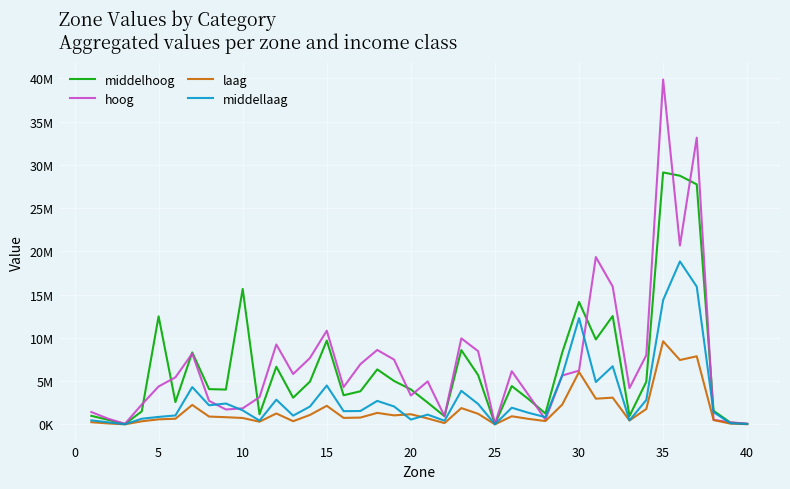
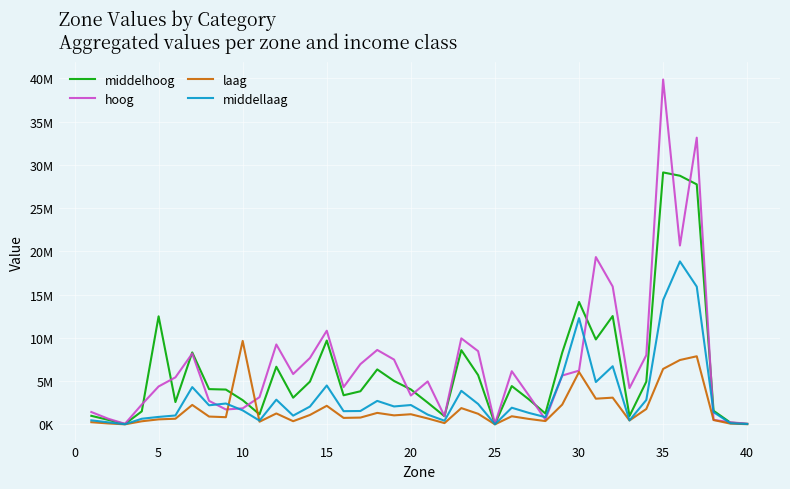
  {
    "middelhoog": {
      "5": 12000000,
-     "10": 16000000,
+     "10": 3000000,
      "15": 10000000,
      "20": 4000000,
      "30": 14000000,
      "35": 29000000
    },
    "hoog": {
      "5": 4000000,
      "15": 11000000,
      "20": 3000000,
      "35": 40000000
    },
    "laag": {
-     "10": 1000000,
+     "10": 10000000,
      "15": 2000000,
      "20": 1000000,
-     "35": 10000000
+     "35": 6000000
    },
    "middellaag": {
      "15": 4000000,
-     "20": 1000000,
+     "20": 2000000,
      "30": 12000000,
      "35": 14000000
    }
  }
